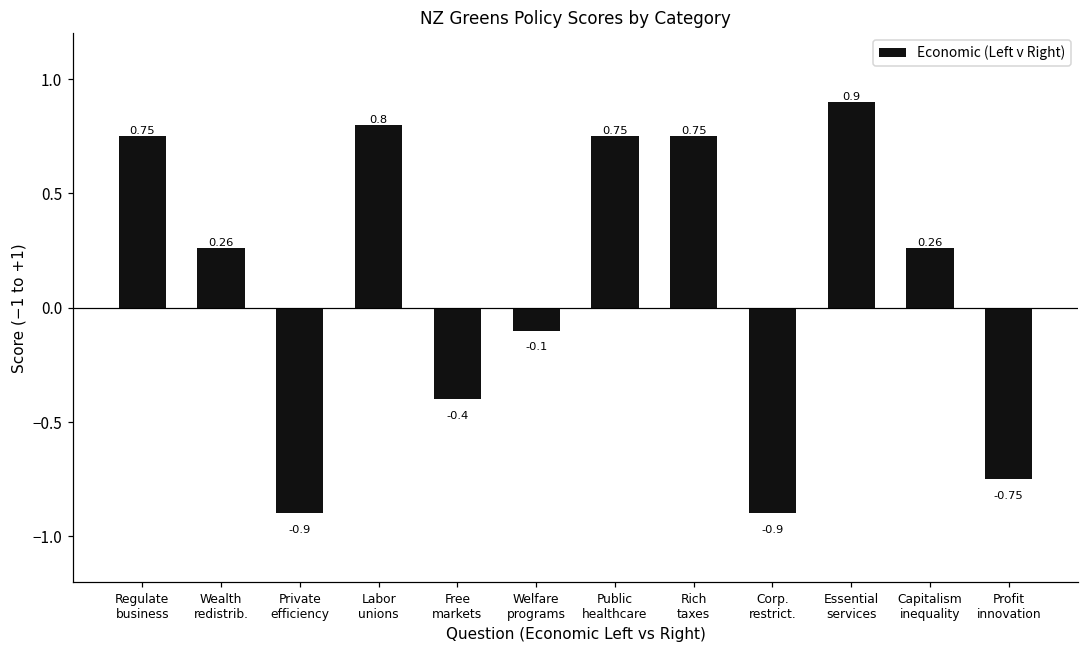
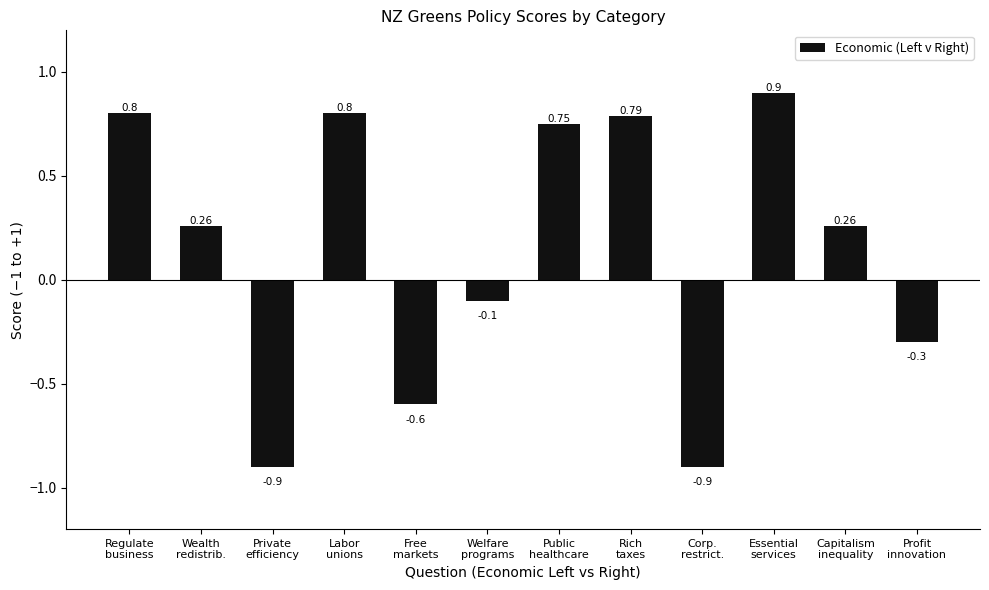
  {
-   "Regulate business": 0.75,
+   "Regulate business": 0.8,
    "Wealth redistrib.": 0.26,
    "Private efficiency": -0.9,
    "Labor unions": 0.8,
-   "Free markets": -0.4,
+   "Free markets": -0.6,
    "Welfare programs": -0.1,
    "Public healthcare": 0.75,
-   "Rich taxes": 0.75,
+   "Rich taxes": 0.79,
    "Corp. restrict.": -0.9,
    "Essential services": 0.9,
    "Capitalism inequality": 0.26,
-   "Profit innovation": -0.75
+   "Profit innovation": -0.3
  }
